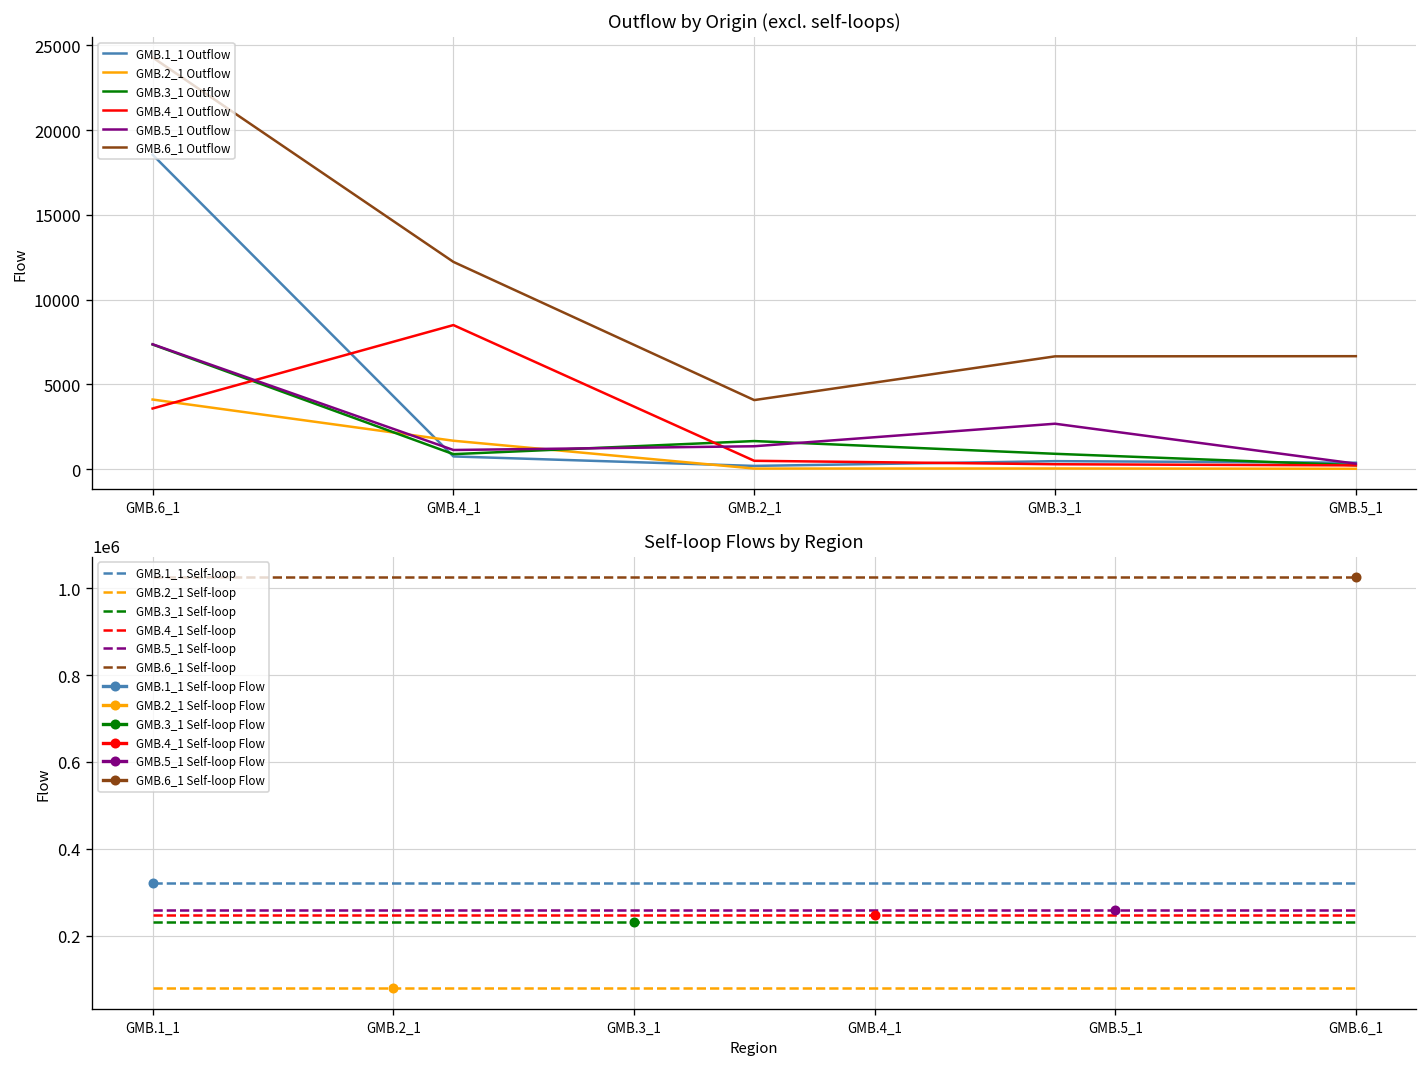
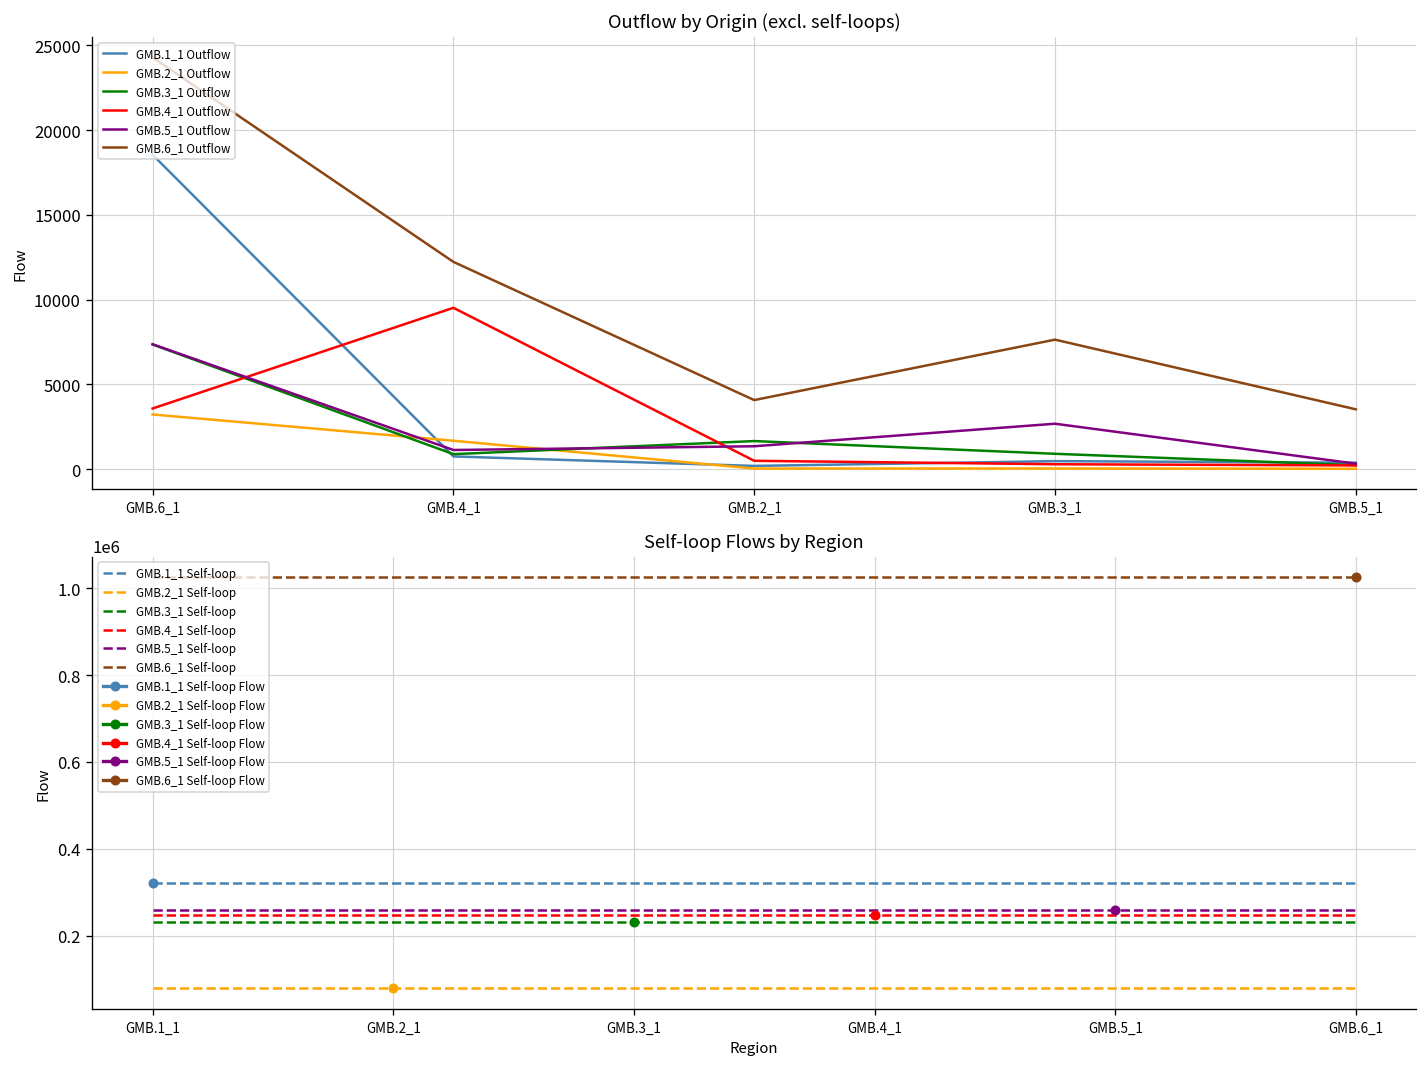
  {
    "Outflow by Origin (excl. self-loops)": {
      "GMB.1_1 Outflow": {
        "GMB.3_1": 500
      },
      "GMB.2_1 Outflow": {
-       "GMB.6_1": 4100,
+       "GMB.6_1": 3200,
        "GMB.4_1": 1700,
        "GMB.3_1": 0,
        "GMB.5_1": 0
      },
      "GMB.3_1 Outflow": {
        "GMB.2_1": 1700,
        "GMB.3_1": 900
      },
      "GMB.4_1 Outflow": {
        "GMB.6_1": 3600,
-       "GMB.4_1": 8500,
+       "GMB.4_1": 9500,
        "GMB.2_1": 500,
        "GMB.3_1": 300
      },
      "GMB.5_1 Outflow": {
        "GMB.4_1": 1100,
        "GMB.2_1": 1300,
        "GMB.3_1": 2700
      },
      "GMB.6_1 Outflow": {
        "GMB.4_1": 12200,
        "GMB.2_1": 4100,
-       "GMB.3_1": 6700,
-       "GMB.5_1": 6700
+       "GMB.3_1": 7600,
+       "GMB.5_1": 3500
      }
    }
  }
